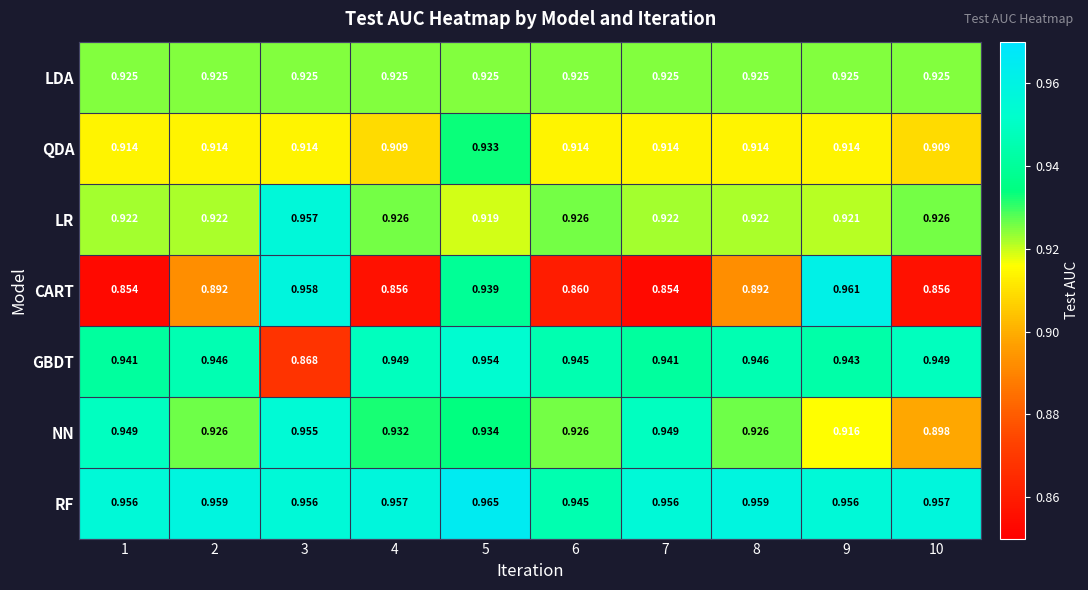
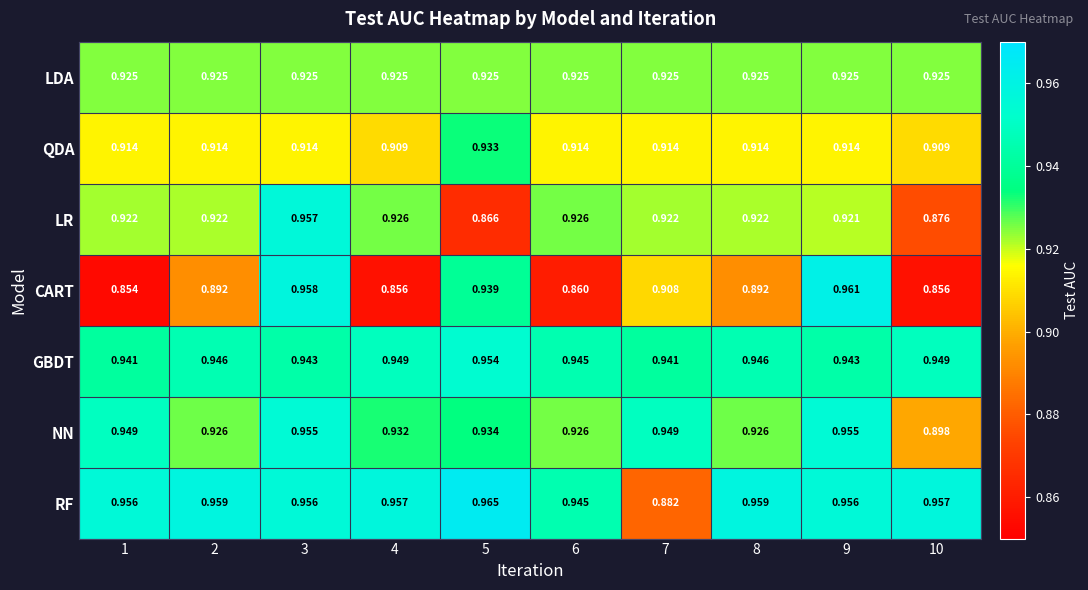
  {
    "LDA": {
      "1": 0.925,
      "2": 0.925,
      "3": 0.925,
      "4": 0.925,
      "5": 0.925,
      "6": 0.925,
      "7": 0.925,
      "8": 0.925,
      "9": 0.925,
      "10": 0.925
    },
    "QDA": {
      "1": 0.914,
      "2": 0.914,
      "3": 0.914,
      "4": 0.909,
      "5": 0.933,
      "6": 0.914,
      "7": 0.914,
      "8": 0.914,
      "9": 0.914,
      "10": 0.909
    },
    "LR": {
      "1": 0.922,
      "2": 0.922,
      "3": 0.957,
      "4": 0.926,
-     "5": 0.919,
+     "5": 0.866,
      "6": 0.926,
      "7": 0.922,
      "8": 0.922,
      "9": 0.921,
-     "10": 0.926
+     "10": 0.876
    },
    "CART": {
      "1": 0.854,
      "2": 0.892,
      "3": 0.958,
      "4": 0.856,
      "5": 0.939,
      "6": 0.860,
-     "7": 0.854,
+     "7": 0.908,
      "8": 0.892,
      "9": 0.961,
      "10": 0.856
    },
    "GBDT": {
      "1": 0.941,
      "2": 0.946,
-     "3": 0.868,
+     "3": 0.943,
      "4": 0.949,
      "5": 0.954,
      "6": 0.945,
      "7": 0.941,
      "8": 0.946,
      "9": 0.943,
      "10": 0.949
    },
    "NN": {
      "1": 0.949,
      "2": 0.926,
      "3": 0.955,
      "4": 0.932,
      "5": 0.934,
      "6": 0.926,
      "7": 0.949,
      "8": 0.926,
-     "9": 0.916,
+     "9": 0.955,
      "10": 0.898
    },
    "RF": {
      "1": 0.956,
      "2": 0.959,
      "3": 0.956,
      "4": 0.957,
      "5": 0.965,
      "6": 0.945,
-     "7": 0.956,
+     "7": 0.882,
      "8": 0.959,
      "9": 0.956,
      "10": 0.957
    }
  }
